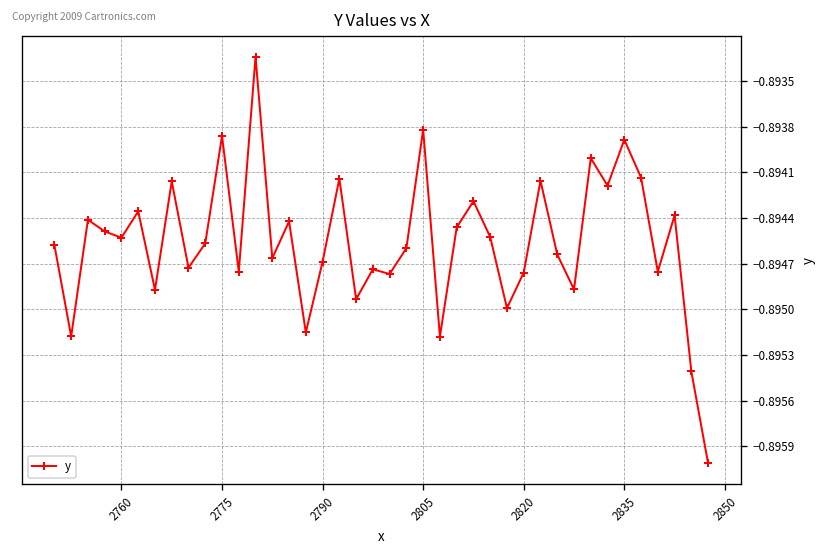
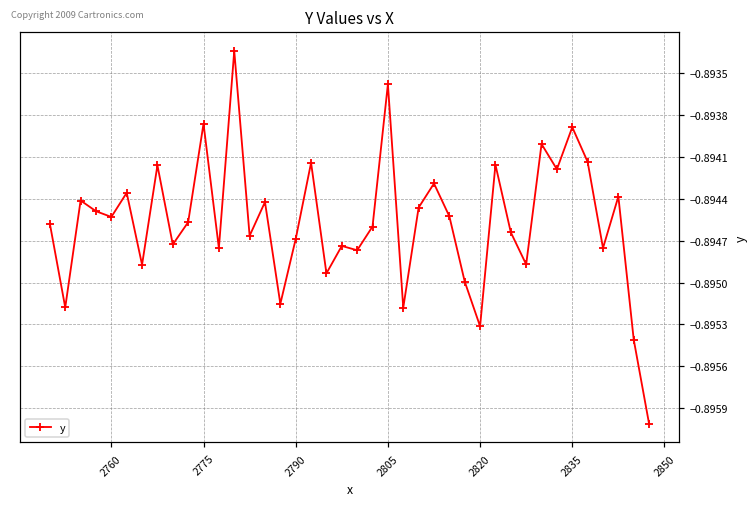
  {
    "2760": -0.89453,
    "2775": -0.89386,
    "2790": -0.89469,
-   "2805": -0.89382,
-   "2820": -0.89476,
+   "2805": -0.89358,
+   "2820": -0.89531,
    "2835": -0.89389
  }
